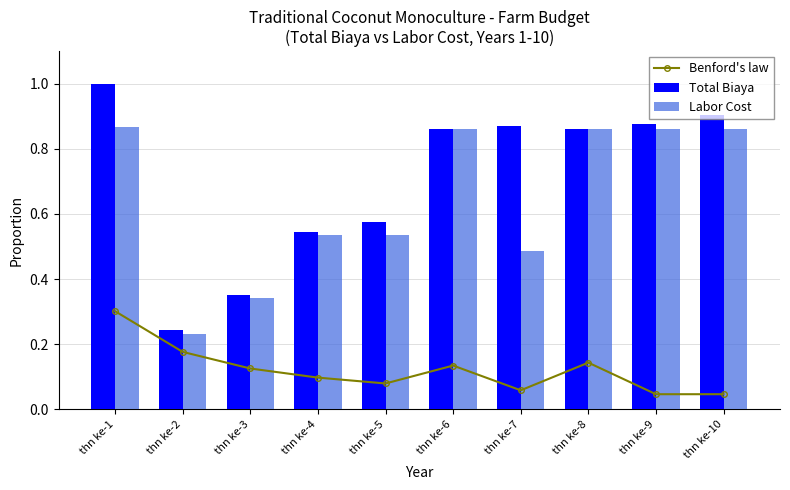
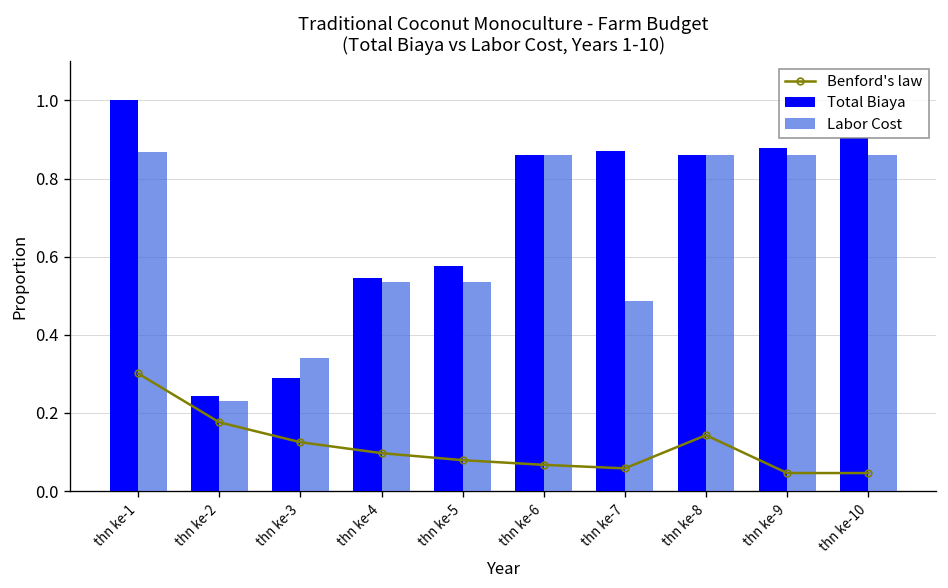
  {
    "Total Biaya": {
      "thn ke-1": 1.00,
      "thn ke-2": 0.24,
-     "thn ke-3": 0.35,
+     "thn ke-3": 0.29,
      "thn ke-4": 0.54,
      "thn ke-5": 0.58,
      "thn ke-6": 0.86,
      "thn ke-7": 0.87,
      "thn ke-8": 0.86,
      "thn ke-9": 0.88
    },
    "Benford's law": {
      "thn ke-1": 0.30,
      "thn ke-2": 0.18,
      "thn ke-3": 0.13,
      "thn ke-4": 0.10,
      "thn ke-5": 0.08,
-     "thn ke-6": 0.13,
+     "thn ke-6": 0.07,
      "thn ke-7": 0.06,
      "thn ke-8": 0.14,
      "thn ke-9": 0.05,
      "thn ke-10": 0.05
    },
    "Labor Cost": {
      "thn ke-1": 0.87,
      "thn ke-2": 0.23,
      "thn ke-3": 0.34,
      "thn ke-4": 0.54,
      "thn ke-5": 0.54,
      "thn ke-6": 0.86,
      "thn ke-7": 0.49,
      "thn ke-8": 0.86,
      "thn ke-9": 0.86,
      "thn ke-10": 0.86
    }
  }
